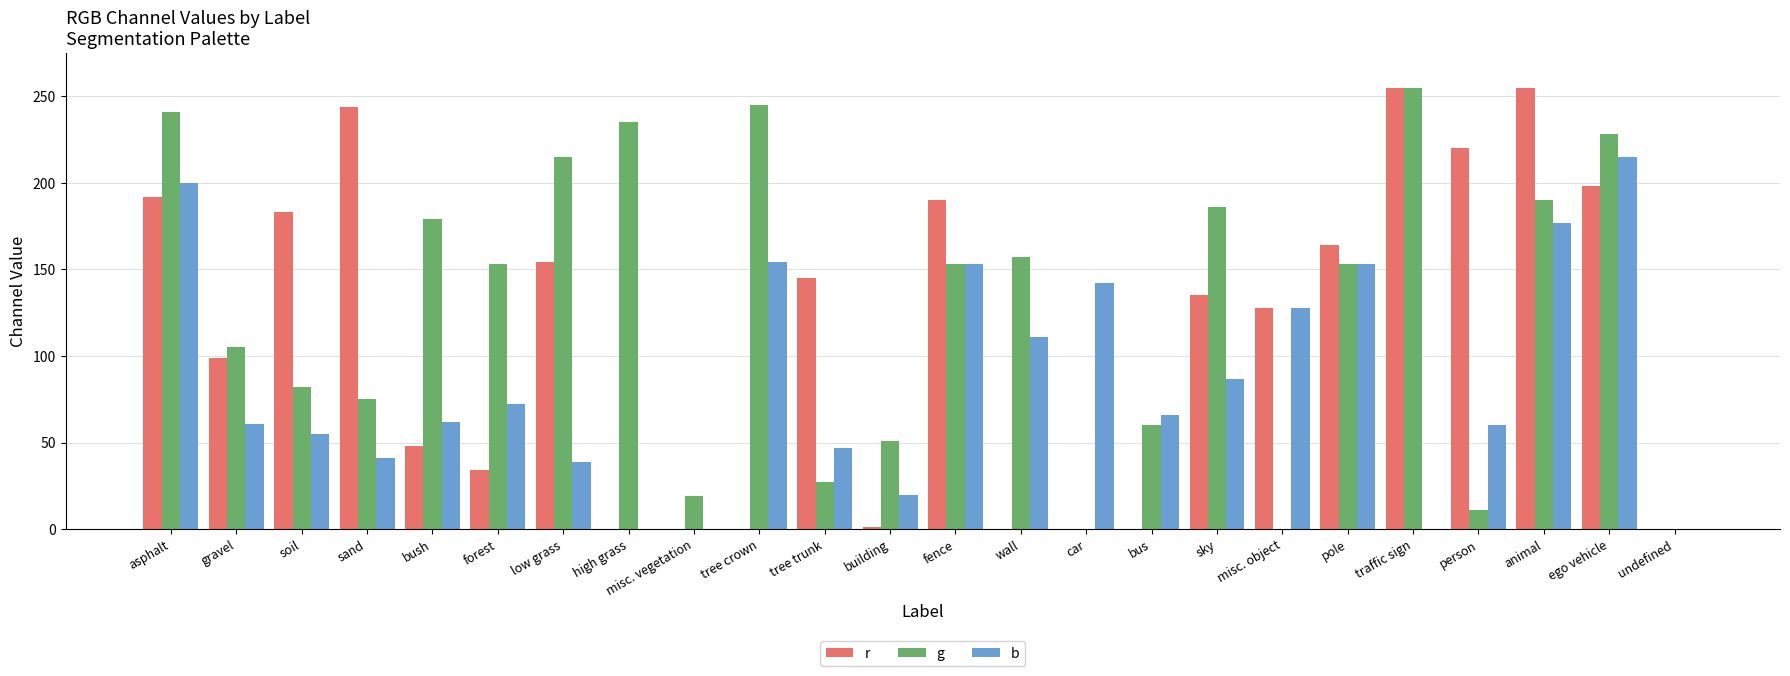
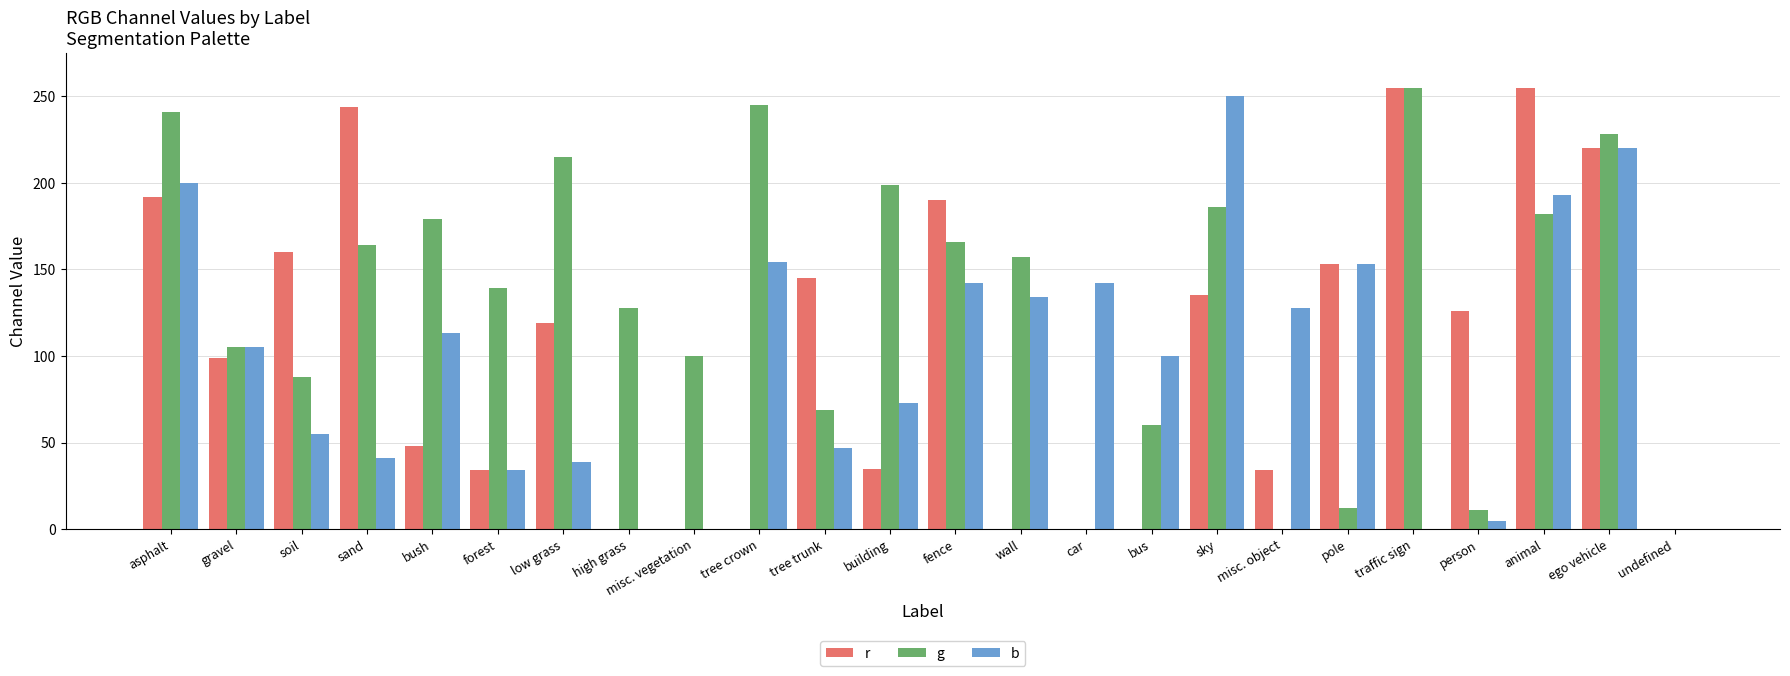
  {
    "r": {
      "asphalt": 192,
      "gravel": 99,
-     "soil": 183,
+     "soil": 160,
      "sand": 244,
      "bush": 48,
      "forest": 34,
-     "low grass": 154,
+     "low grass": 119,
      "high grass": 0,
      "misc. vegetation": 0,
      "tree crown": 0,
      "tree trunk": 145,
-     "building": 1,
+     "building": 35,
      "fence": 190,
      "wall": 0,
      "car": 0,
      "bus": 0,
      "sky": 135,
-     "misc. object": 128,
-     "pole": 164,
+     "misc. object": 34,
+     "pole": 153,
      "traffic sign": 255,
-     "person": 220,
+     "person": 126,
      "animal": 255,
-     "ego vehicle": 198,
+     "ego vehicle": 220,
      "undefined": 0
    },
    "g": {
      "asphalt": 241,
      "gravel": 105,
-     "soil": 82,
-     "sand": 75,
+     "soil": 88,
+     "sand": 164,
      "bush": 179,
-     "forest": 153,
+     "forest": 139,
      "low grass": 215,
-     "high grass": 235,
-     "misc. vegetation": 19,
+     "high grass": 128,
+     "misc. vegetation": 100,
      "tree crown": 245,
-     "tree trunk": 27,
-     "building": 51,
-     "fence": 153,
+     "tree trunk": 69,
+     "building": 199,
+     "fence": 166,
      "wall": 157,
      "car": 0,
      "bus": 60,
      "sky": 186,
      "misc. object": 0,
-     "pole": 153,
+     "pole": 12,
      "traffic sign": 255,
      "person": 11,
-     "animal": 190,
+     "animal": 182,
      "ego vehicle": 228,
      "undefined": 0
    },
    "b": {
      "asphalt": 200,
-     "gravel": 61,
+     "gravel": 105,
      "soil": 55,
      "sand": 41,
-     "bush": 62,
-     "forest": 72,
+     "bush": 113,
+     "forest": 34,
      "low grass": 39,
      "high grass": 0,
      "misc. vegetation": 0,
      "tree crown": 154,
      "tree trunk": 47,
-     "building": 20,
-     "fence": 153,
-     "wall": 111,
+     "building": 73,
+     "fence": 142,
+     "wall": 134,
      "car": 142,
-     "bus": 66,
-     "sky": 87,
+     "bus": 100,
+     "sky": 250,
      "misc. object": 128,
      "pole": 153,
      "traffic sign": 0,
-     "person": 60,
-     "animal": 177,
-     "ego vehicle": 215,
+     "person": 5,
+     "animal": 193,
+     "ego vehicle": 220,
      "undefined": 0
    }
  }
